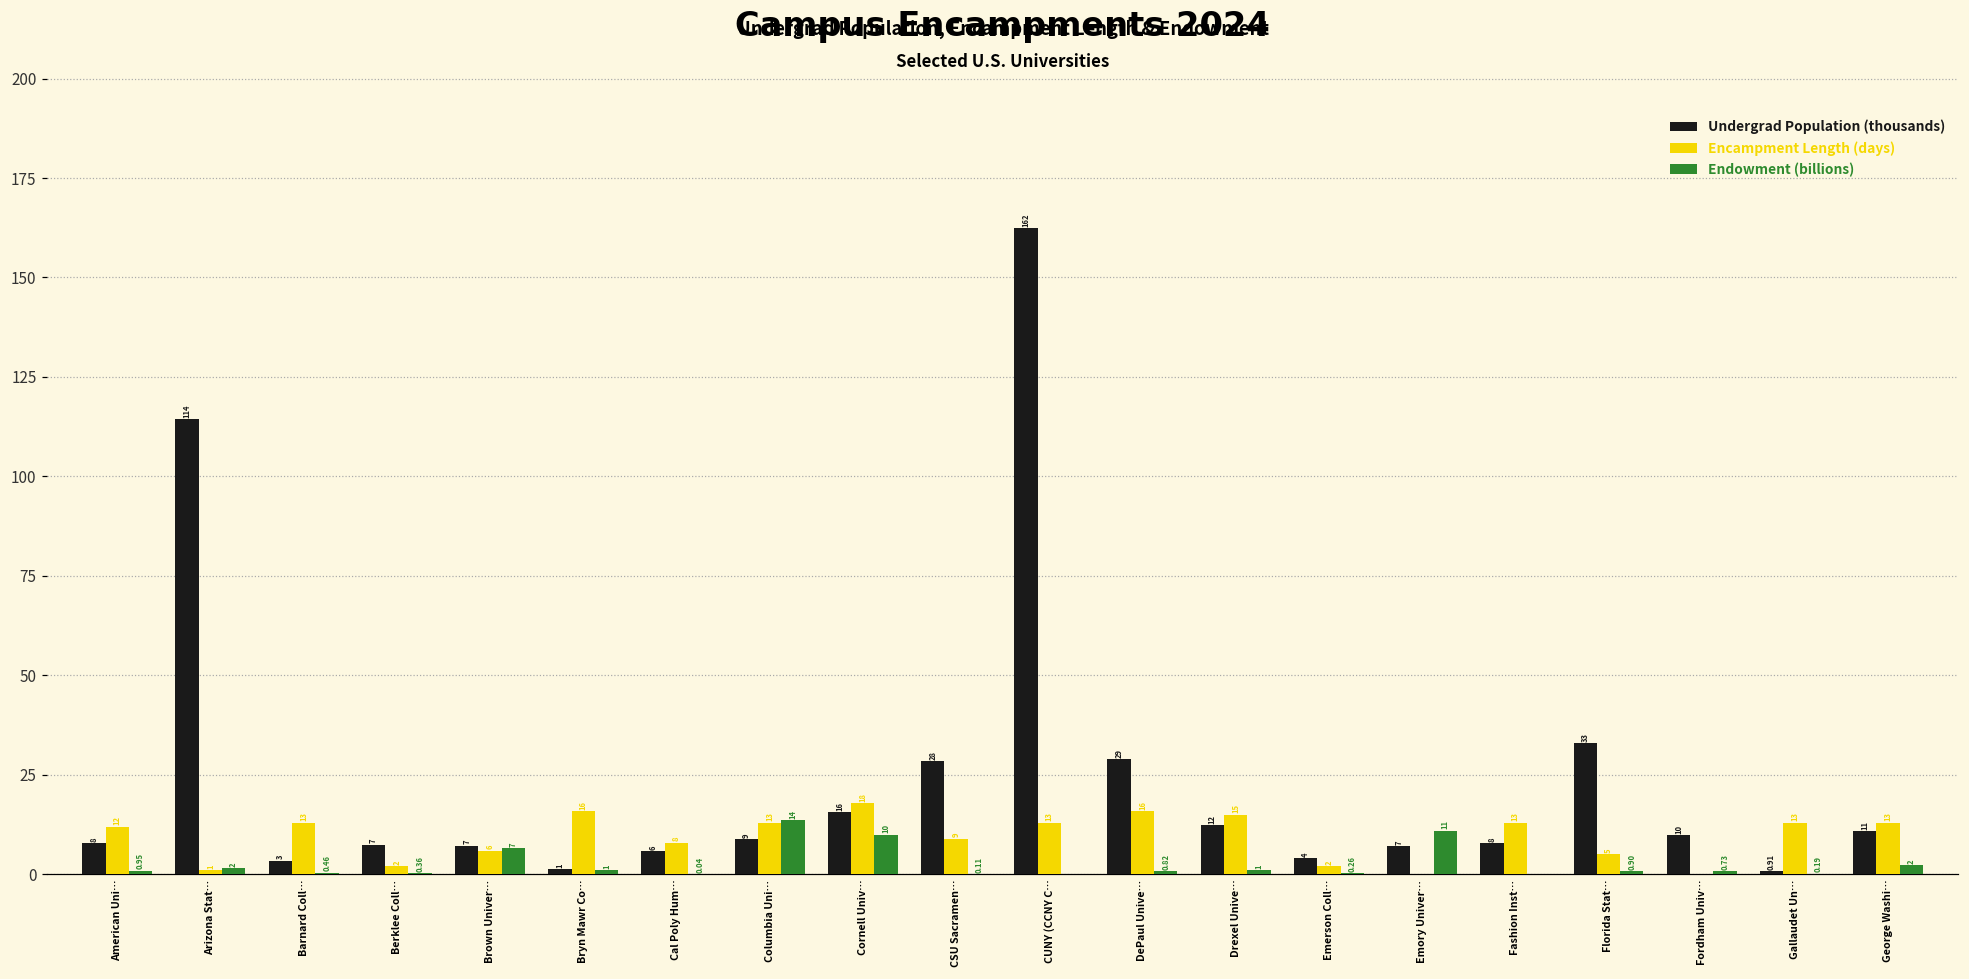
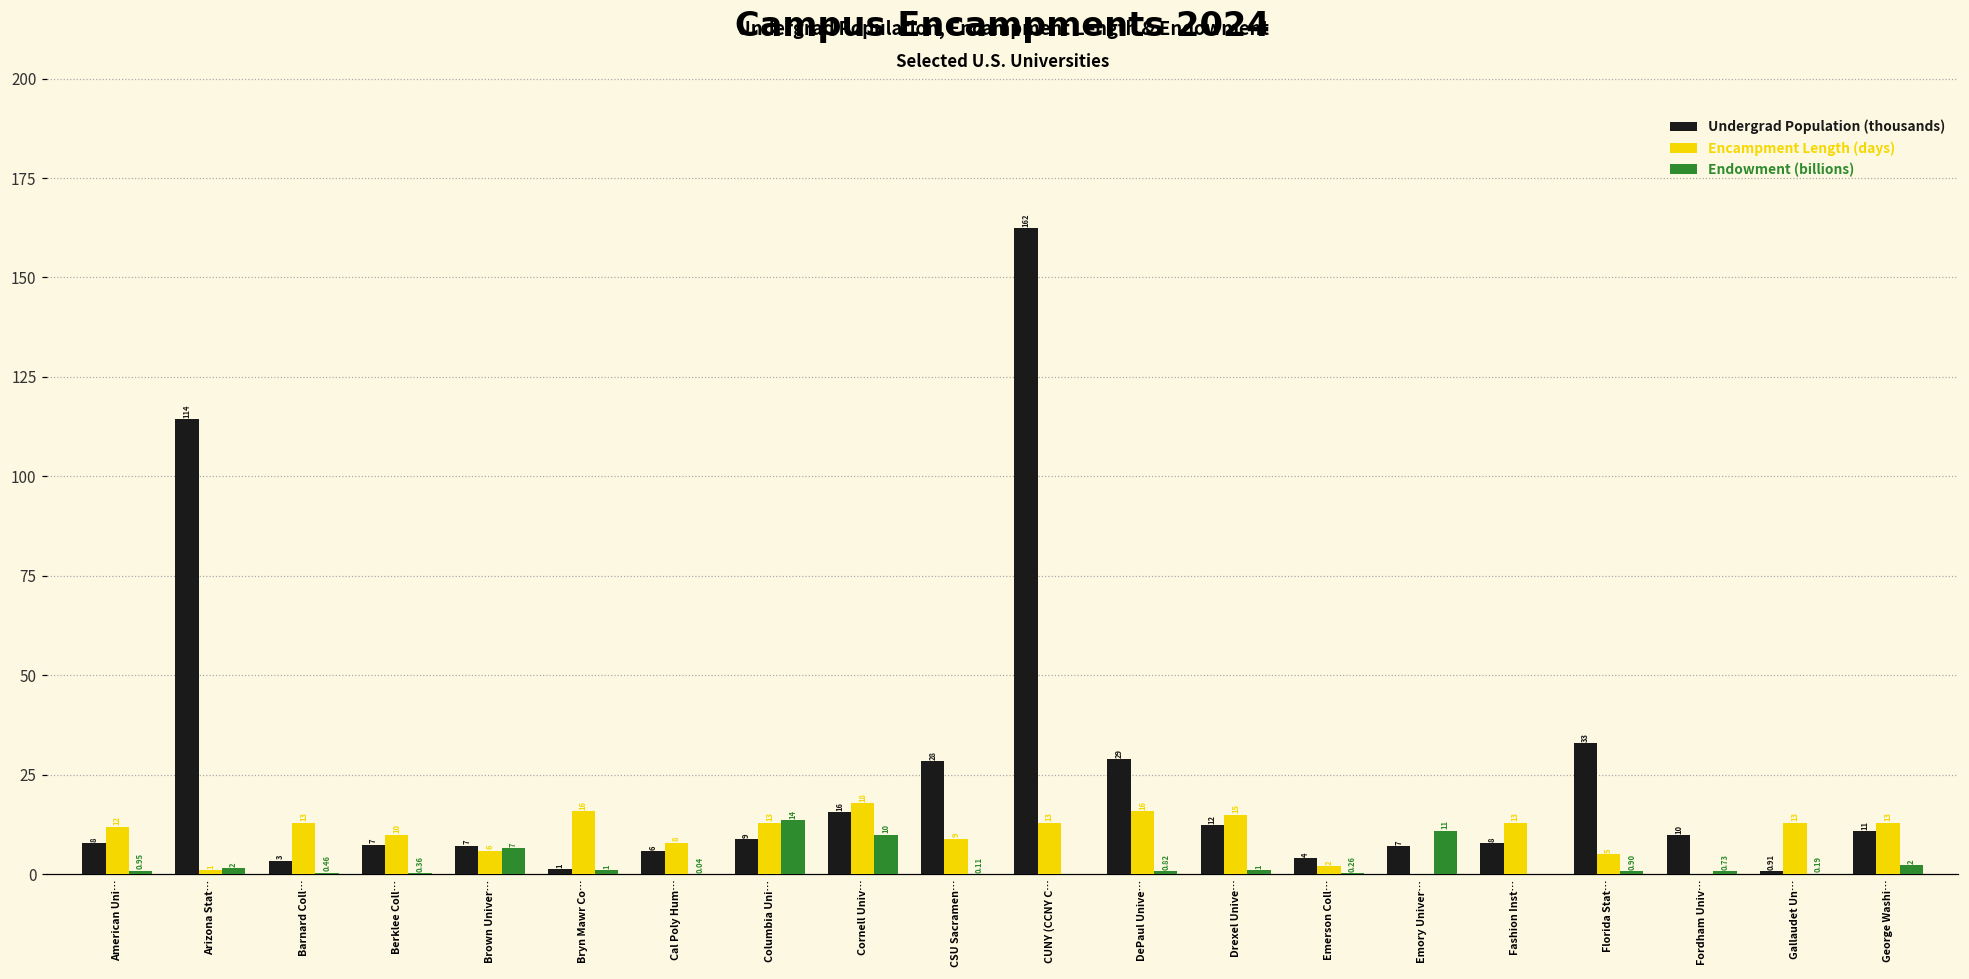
  {
    "Undergrad Population (thousands)": {
      "American Uni…": 8,
      "Arizona Stat…": 114,
      "Barnard Coll…": 3,
      "Berklee Coll…": 7,
      "Brown Univer…": 7,
      "Bryn Mawr Co…": 1,
      "Cal Poly Hum…": 6,
      "Columbia Uni…": 9,
      "Cornell Univ…": 16,
      "CSU Sacramen…": 28,
      "CUNY (CCNY C…": 162,
      "DePaul Unive…": 29,
      "Drexel Unive…": 12,
      "Emerson Coll…": 4,
      "Emory Univer…": 7,
      "Fashion Inst…": 8,
      "Florida Stat…": 33,
      "Fordham Univ…": 10,
      "Gallaudet Un…": 0.91,
      "George Washi…": 11
    },
    "Encampment Length (days)": {
      "American Uni…": 12,
      "Arizona Stat…": 1,
      "Barnard Coll…": 13,
-     "Berklee Coll…": 2,
+     "Berklee Coll…": 10,
      "Brown Univer…": 6,
      "Bryn Mawr Co…": 16,
      "Cal Poly Hum…": 8,
      "Columbia Uni…": 13,
      "Cornell Univ…": 18,
      "CSU Sacramen…": 9,
      "CUNY (CCNY C…": 13,
      "DePaul Unive…": 16,
      "Drexel Unive…": 15,
      "Emerson Coll…": 2,
      "Fashion Inst…": 13,
      "Florida Stat…": 5,
      "Gallaudet Un…": 13,
      "George Washi…": 13
    },
    "Endowment (billions)": {
      "American Uni…": 0.95,
      "Arizona Stat…": 2,
      "Barnard Coll…": 0.46,
      "Berklee Coll…": 0.36,
      "Brown Univer…": 7,
      "Bryn Mawr Co…": 1,
      "Cal Poly Hum…": 0.04,
      "Columbia Uni…": 14,
      "Cornell Univ…": 10,
      "CSU Sacramen…": 0.11,
      "DePaul Unive…": 0.82,
      "Drexel Unive…": 1,
      "Emerson Coll…": 0.26,
      "Emory Univer…": 11,
      "Florida Stat…": 0.90,
      "Fordham Univ…": 0.73,
      "Gallaudet Un…": 0.19,
      "George Washi…": 2
    }
  }
